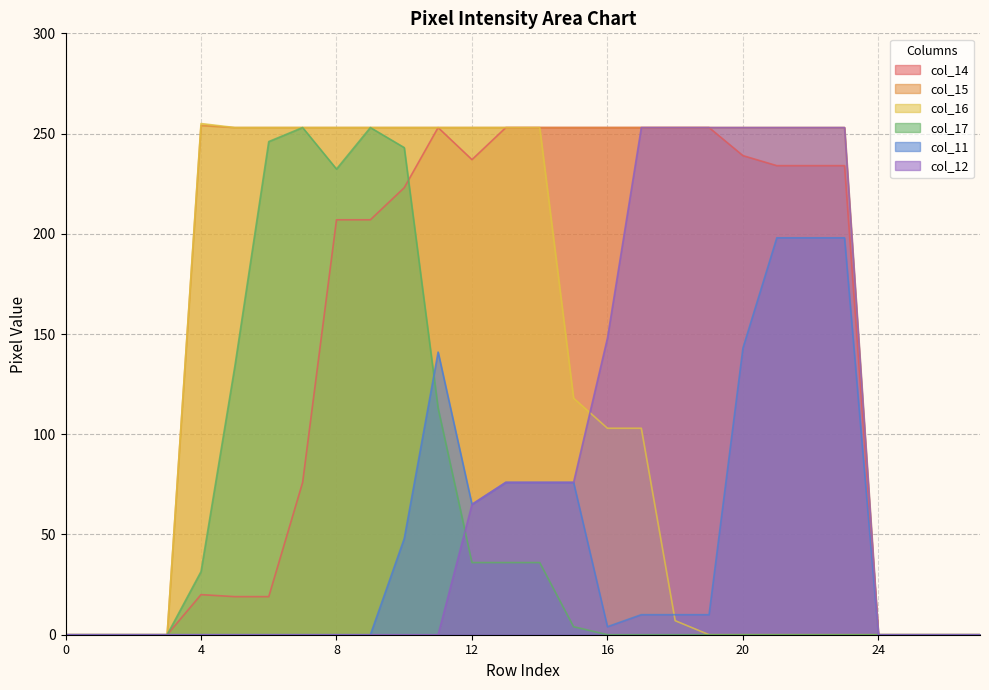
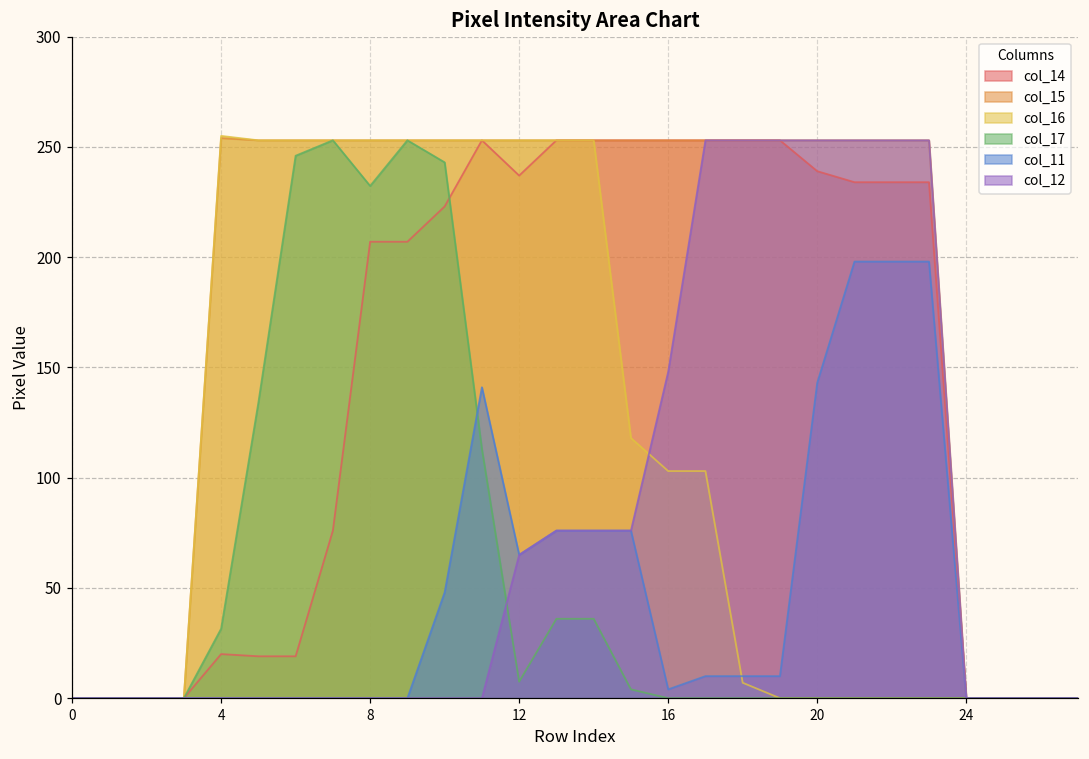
  {
    "col_17": {
      "4": 32,
      "8": 232,
-     "12": 36,
+     "12": 8,
      "16": 0
    }
  }
